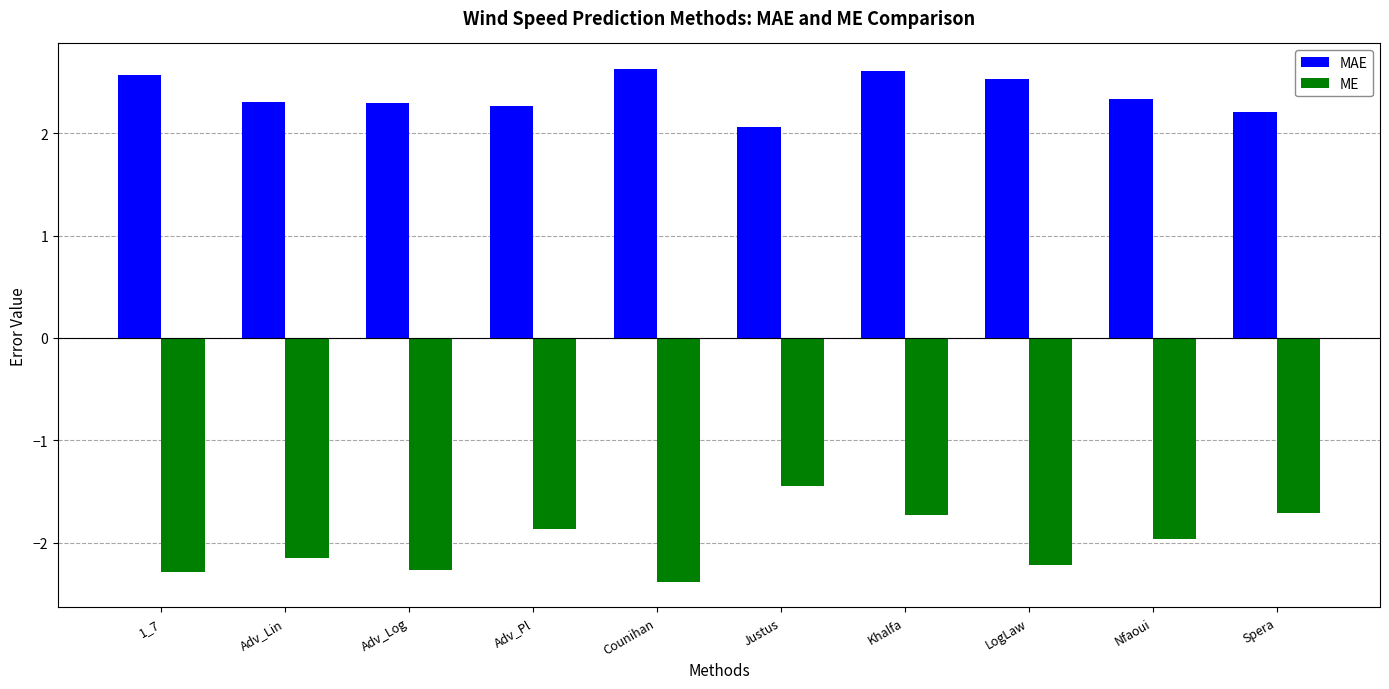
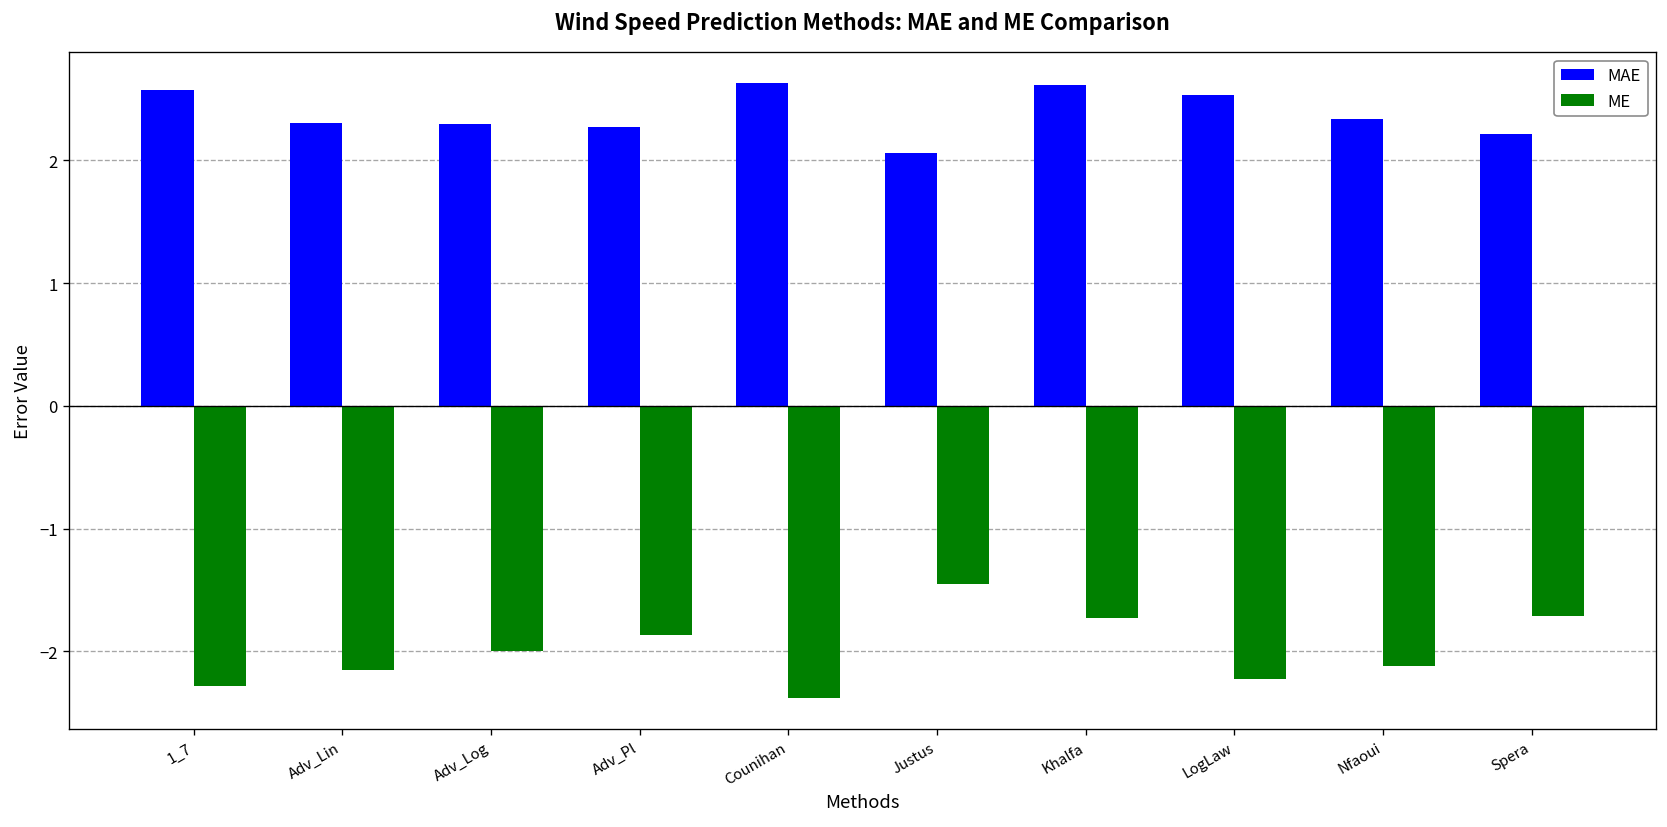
  {
    "MAE": {
      "1_7": 2.57,
      "Adv_Lin": 2.30,
      "Adv_Log": 2.30,
      "Adv_Pl": 2.27,
      "Counihan": 2.63,
      "Justus": 2.06,
      "Khalfa": 2.62,
      "LogLaw": 2.53,
      "Nfaoui": 2.33,
      "Spera": 2.21
    },
    "ME": {
      "1_7": -2.29,
      "Adv_Lin": -2.16,
-     "Adv_Log": -2.27,
+     "Adv_Log": -2.00,
      "Adv_Pl": -1.86,
      "Counihan": -2.38,
      "Justus": -1.45,
      "Khalfa": -1.73,
      "LogLaw": -2.22,
-     "Nfaoui": -1.97,
+     "Nfaoui": -2.12,
      "Spera": -1.71
    }
  }
